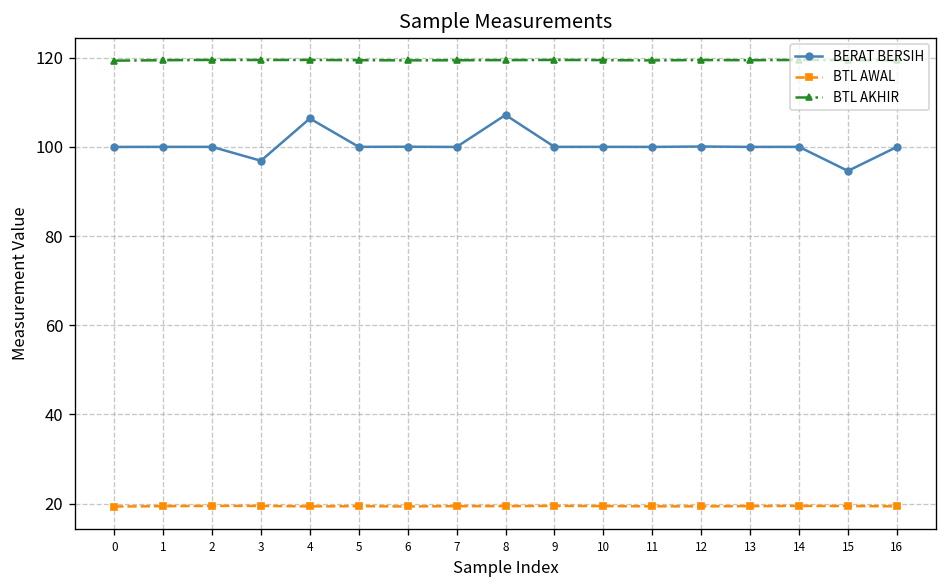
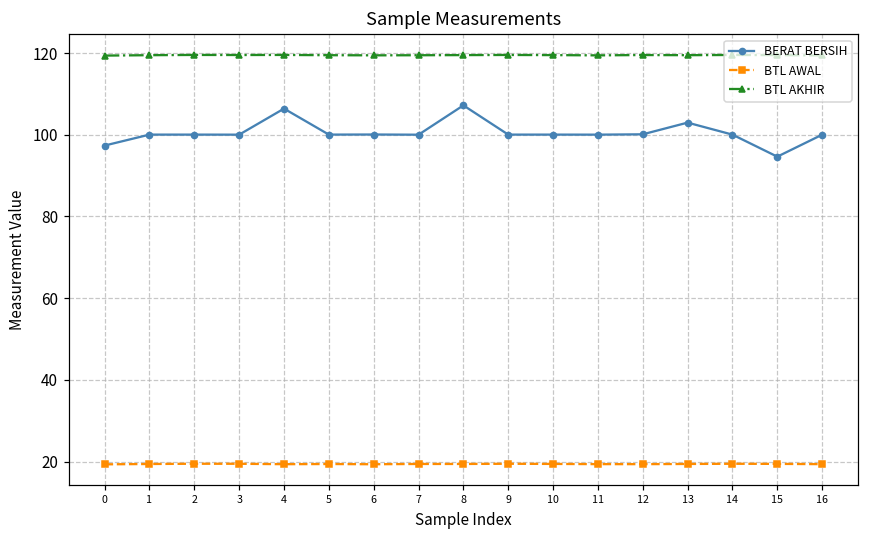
  {
    "BERAT BERSIH": {
-     "0": 100,
+     "0": 97,
      "1": 100,
      "2": 100,
-     "3": 97,
+     "3": 100,
      "4": 106,
      "5": 100,
      "6": 100,
      "7": 100,
      "8": 107,
      "9": 100,
      "10": 100,
      "11": 100,
      "12": 100,
-     "13": 100,
+     "13": 103,
      "14": 100,
      "15": 95,
      "16": 100
    },
    "BTL AWAL": {
      "0": 19,
      "1": 19,
      "2": 19,
      "3": 19,
      "4": 19,
      "5": 19,
      "6": 19,
      "7": 19,
      "8": 19,
      "9": 19,
      "10": 19,
      "11": 19,
      "12": 19,
      "13": 19,
      "14": 19,
      "15": 19,
      "16": 19
    },
    "BTL AKHIR": {
      "0": 119,
      "1": 119,
      "2": 120,
      "3": 120,
      "4": 120,
      "5": 119,
      "6": 119,
      "7": 119,
      "8": 119,
      "9": 120,
      "10": 119,
      "11": 119,
      "12": 120,
      "13": 119
    }
  }
